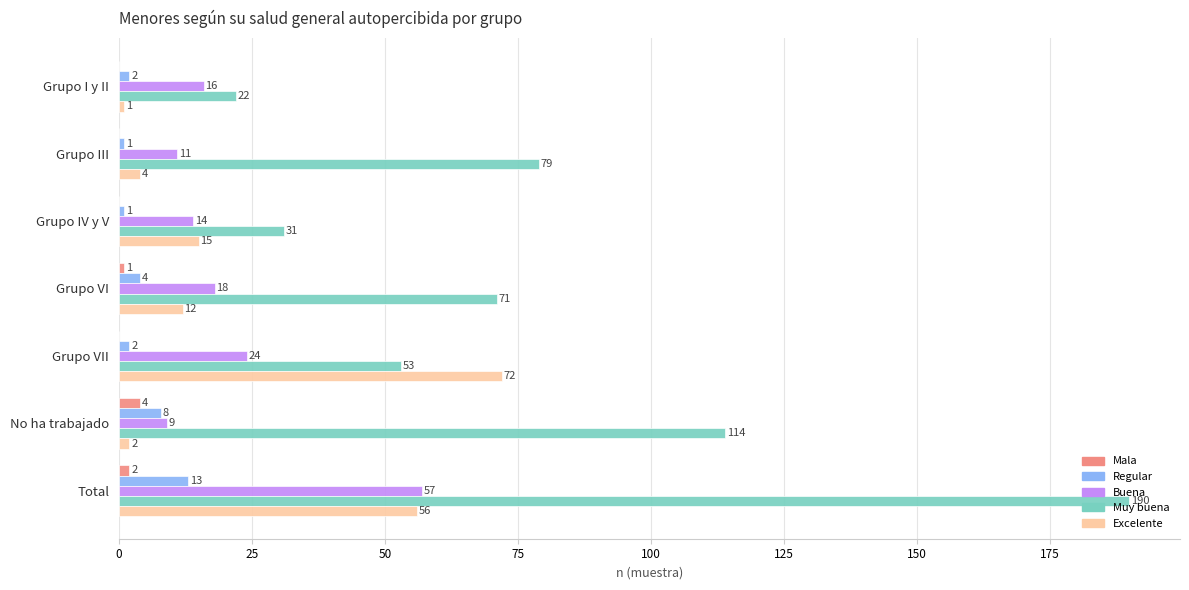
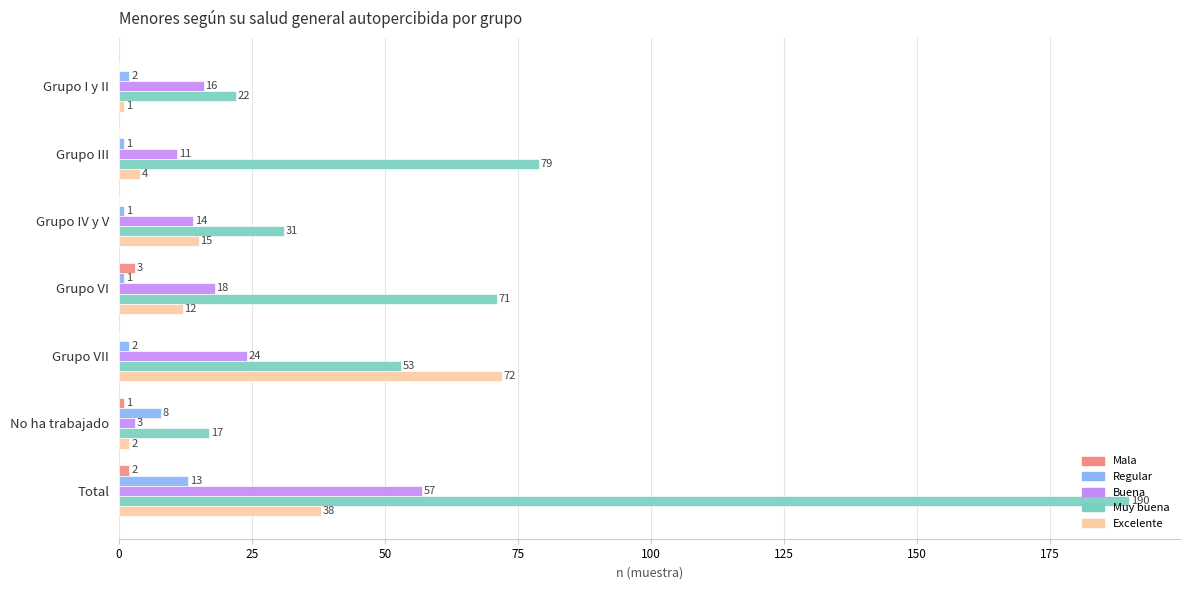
  {
    "Mala": {
-     "Grupo VI": 1,
-     "No ha trabajado": 4,
+     "Grupo VI": 3,
+     "No ha trabajado": 1,
      "Total": 2
    },
    "Regular": {
      "Grupo I y II": 2,
      "Grupo III": 1,
      "Grupo IV y V": 1,
-     "Grupo VI": 4,
+     "Grupo VI": 1,
      "Grupo VII": 2,
      "No ha trabajado": 8,
      "Total": 13
    },
    "Buena": {
      "Grupo I y II": 16,
      "Grupo III": 11,
      "Grupo IV y V": 14,
      "Grupo VI": 18,
      "Grupo VII": 24,
-     "No ha trabajado": 9,
+     "No ha trabajado": 3,
      "Total": 57
    },
    "Muy buena": {
      "Grupo I y II": 22,
      "Grupo III": 79,
      "Grupo IV y V": 31,
      "Grupo VI": 71,
      "Grupo VII": 53,
-     "No ha trabajado": 114,
+     "No ha trabajado": 17,
      "Total": 190
    },
    "Excelente": {
      "Grupo I y II": 1,
      "Grupo III": 4,
      "Grupo IV y V": 15,
      "Grupo VI": 12,
      "Grupo VII": 72,
      "No ha trabajado": 2,
-     "Total": 56
+     "Total": 38
    }
  }
